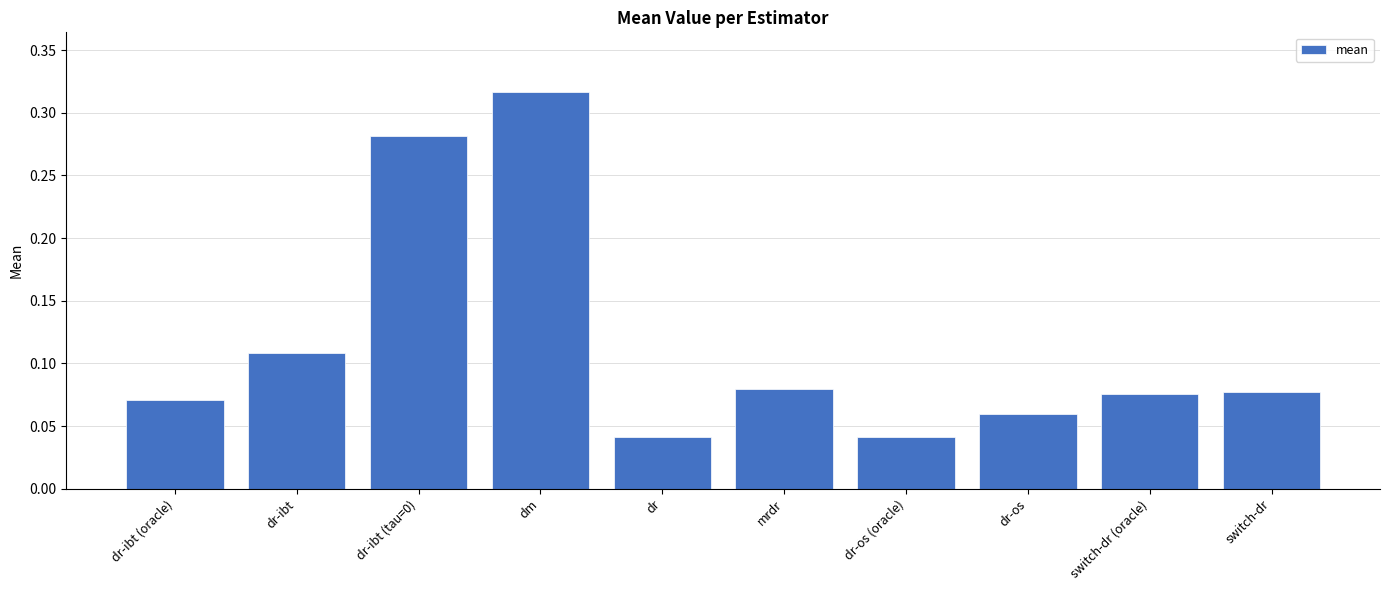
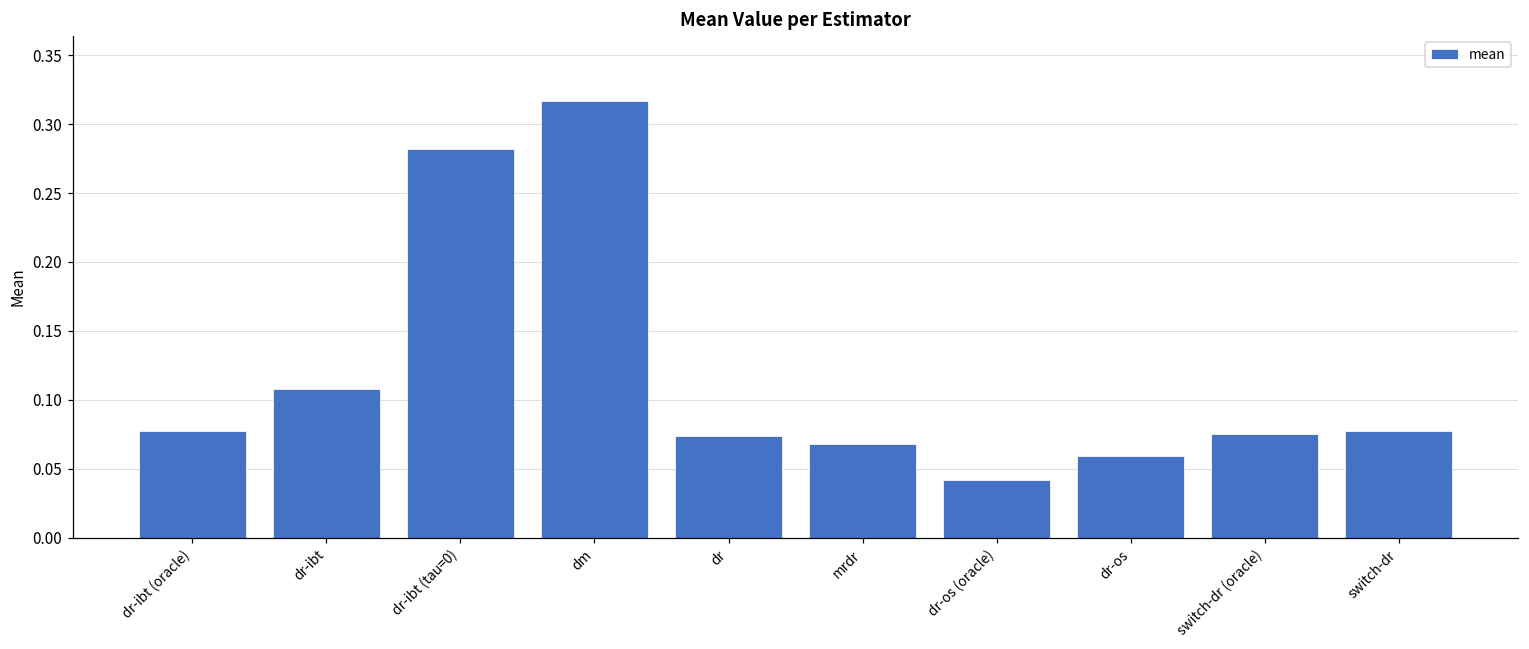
  {
-   "dr-ibt (oracle)": 0.070,
+   "dr-ibt (oracle)": 0.077,
    "dr-ibt": 0.108,
    "dr-ibt (tau=0)": 0.282,
    "dm": 0.317,
-   "dr": 0.041,
-   "mrdr": 0.080,
+   "dr": 0.074,
+   "mrdr": 0.068,
    "dr-os (oracle)": 0.042,
    "dr-os": 0.059,
    "switch-dr (oracle)": 0.075,
    "switch-dr": 0.077
  }
